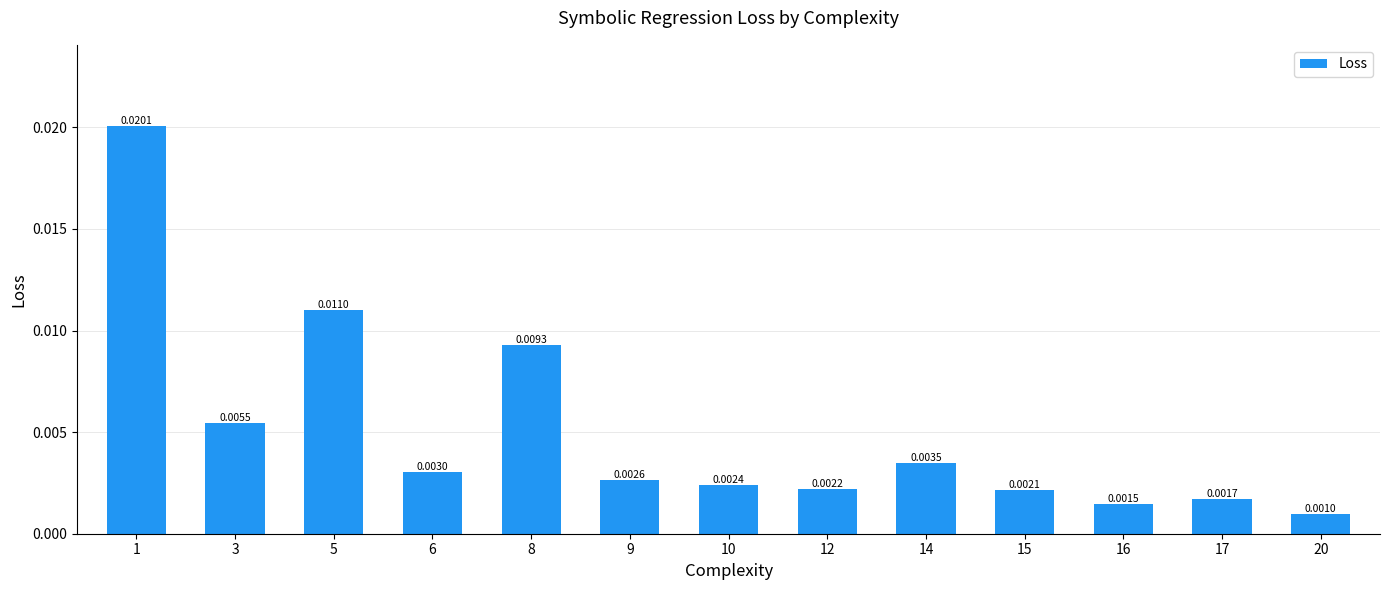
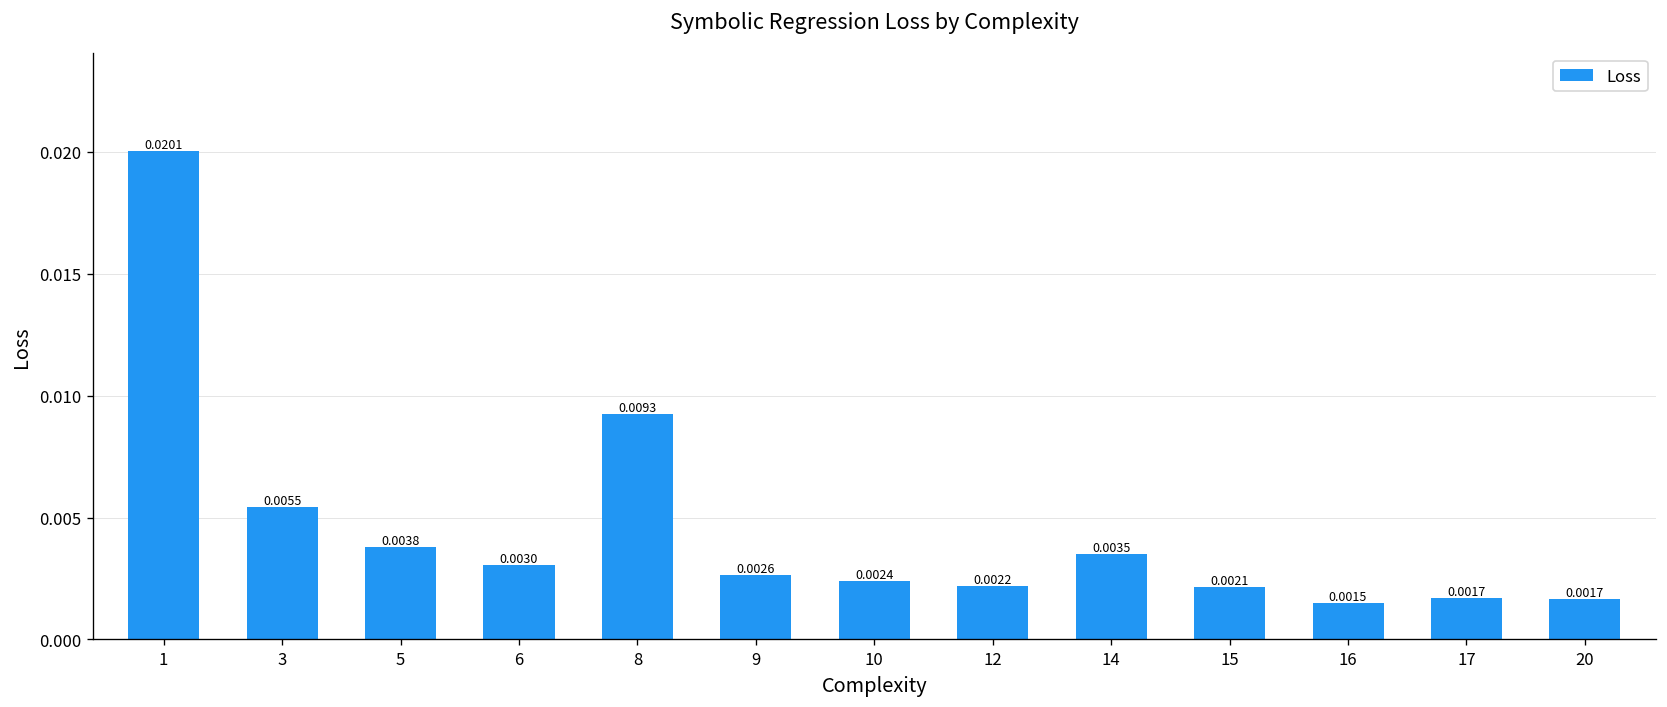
  {
    "1": 0.0201,
    "3": 0.0055,
-   "5": 0.0110,
+   "5": 0.0038,
    "6": 0.0030,
    "8": 0.0093,
    "9": 0.0026,
    "10": 0.0024,
    "12": 0.0022,
    "14": 0.0035,
    "15": 0.0021,
    "16": 0.0015,
    "17": 0.0017,
-   "20": 0.0010
+   "20": 0.0017
  }
